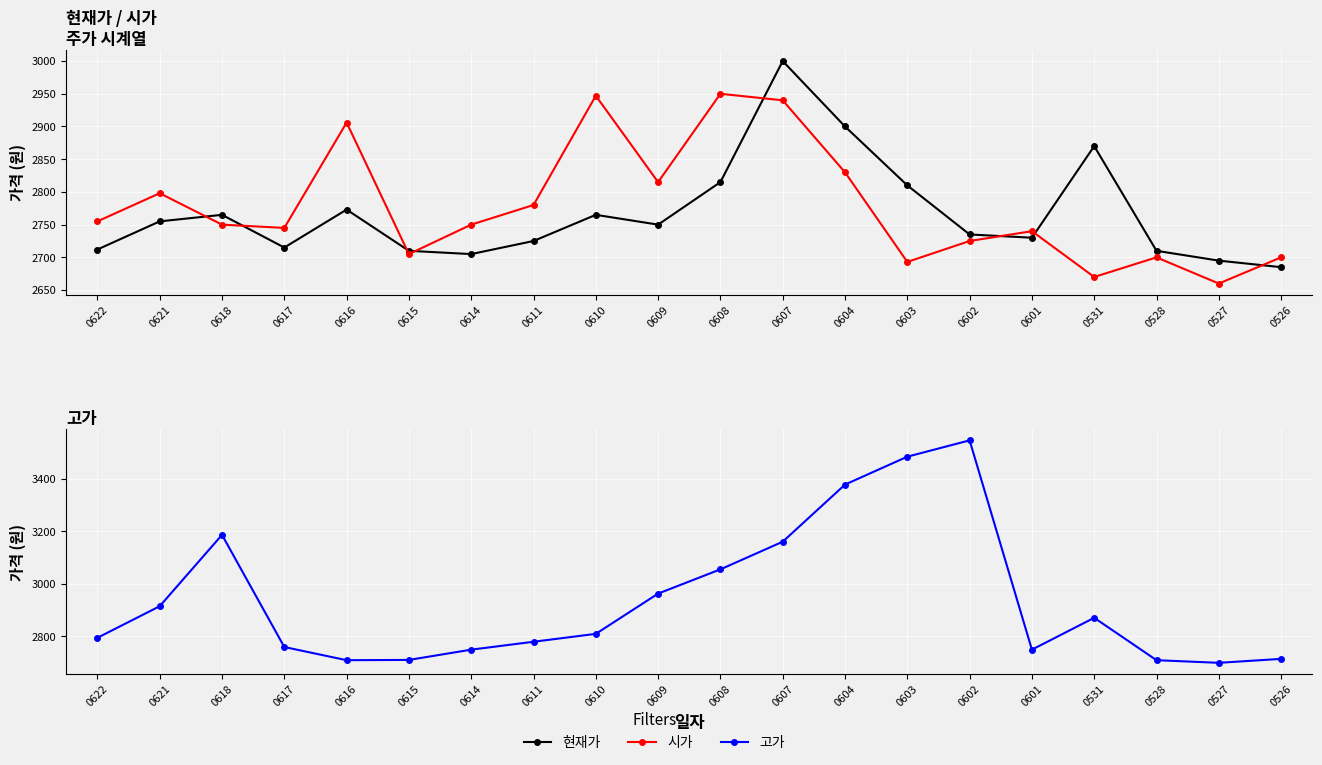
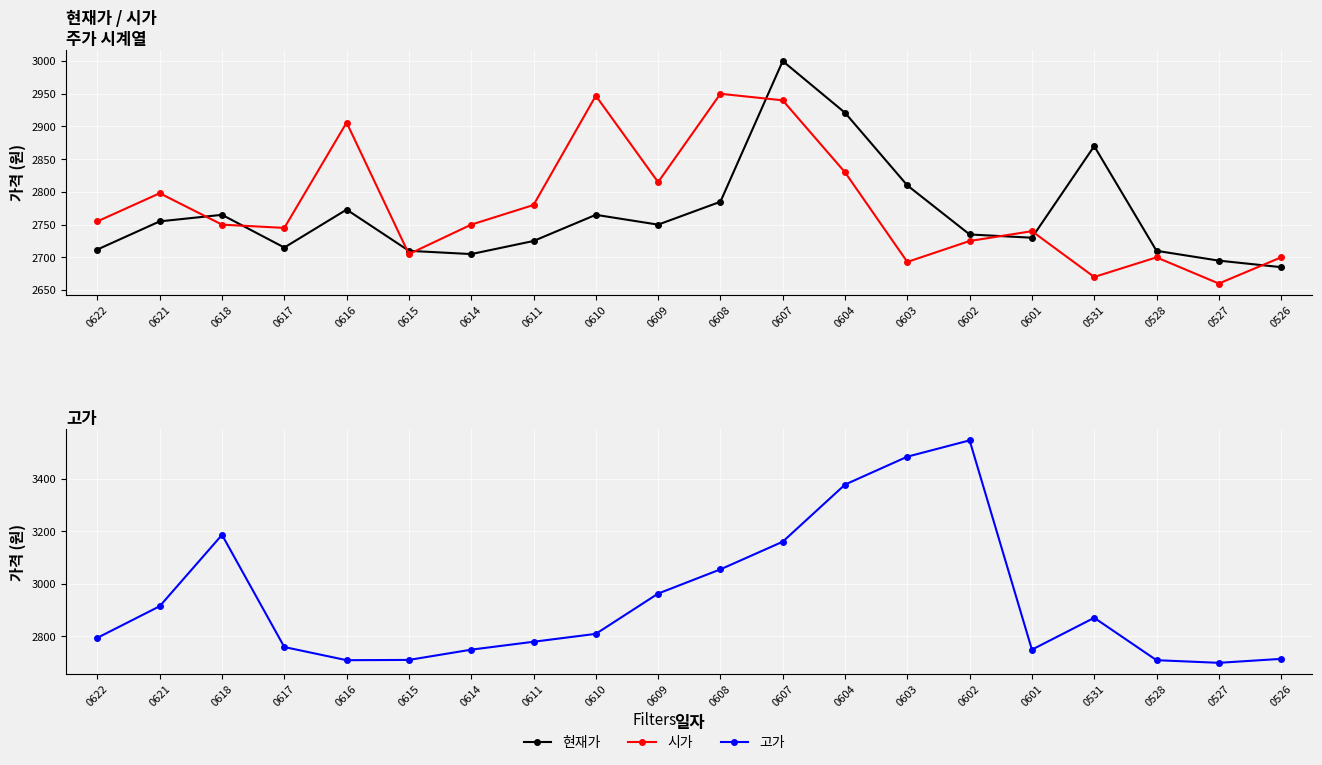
  {
    "현재가 / 시가 주가 시계열": {
      "현재가": {
        "0622": 2710,
        "0621": 2760,
        "0618": 2770,
        "0617": 2720,
        "0616": 2770,
        "0615": 2710,
        "0614": 2710,
        "0611": 2730,
        "0610": 2770,
        "0609": 2750,
-       "0608": 2820,
+       "0608": 2790,
        "0607": 3000,
-       "0604": 2900,
+       "0604": 2920,
        "0603": 2810,
        "0602": 2740,
        "0601": 2730,
        "0531": 2870,
        "0528": 2710,
        "0527": 2700,
        "0526": 2690
      },
      "시가": {
        "0622": 2760,
        "0621": 2800,
        "0618": 2750,
        "0617": 2750,
        "0616": 2910,
        "0615": 2710,
        "0614": 2750,
        "0611": 2780,
        "0610": 2950,
        "0609": 2820,
        "0608": 2950,
        "0607": 2940,
        "0604": 2830,
        "0603": 2690,
        "0602": 2730,
        "0601": 2740,
        "0531": 2670,
        "0528": 2700,
        "0527": 2660,
        "0526": 2700
      }
    },
    "고가": {
      "0622": 2800,
      "0621": 2920,
      "0618": 3190,
      "0617": 2760,
      "0616": 2710,
      "0615": 2710,
      "0614": 2750,
      "0611": 2780,
      "0610": 2810,
      "0609": 2960,
      "0608": 3060,
      "0607": 3160,
      "0604": 3380,
      "0603": 3480,
      "0602": 3550,
      "0601": 2750,
      "0531": 2870,
      "0528": 2710,
      "0527": 2700,
      "0526": 2720
    }
  }
